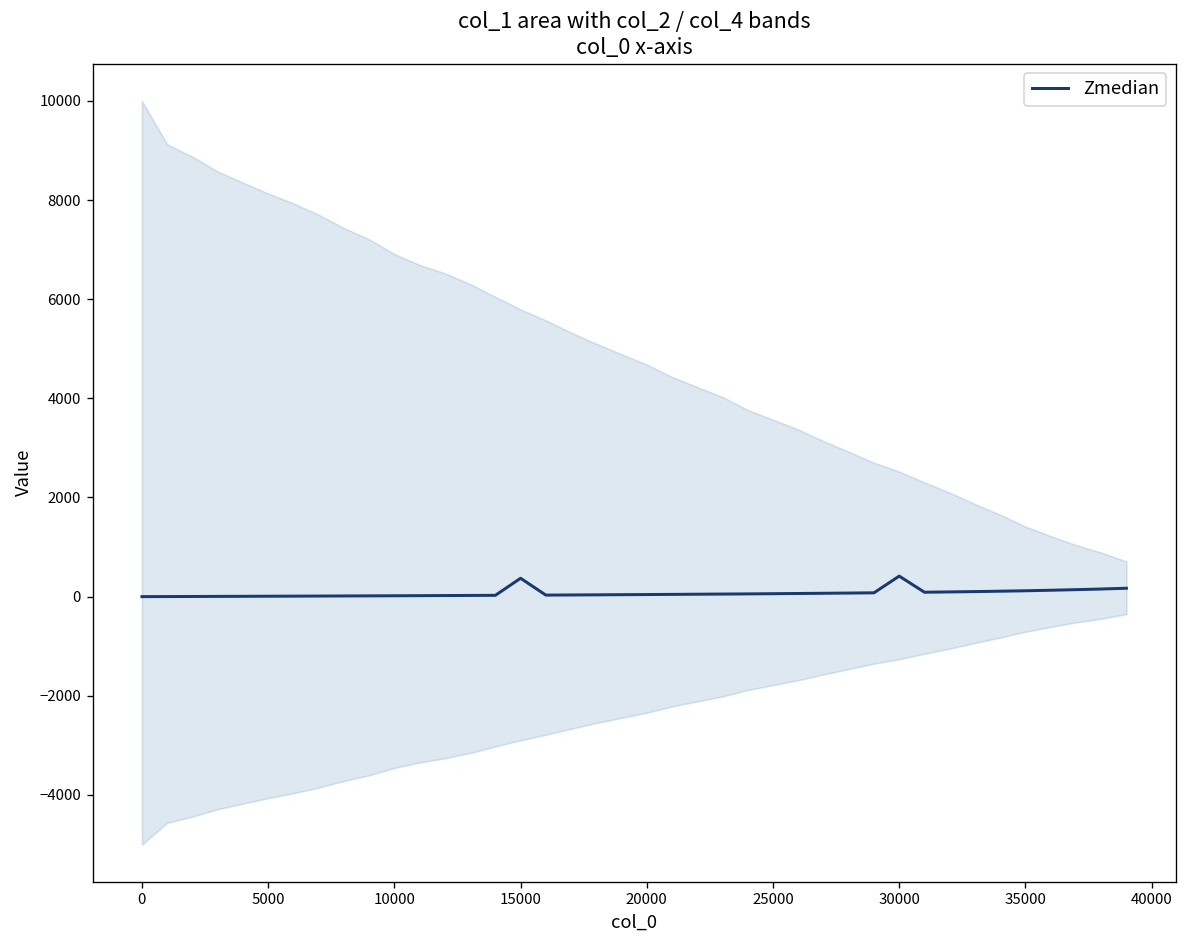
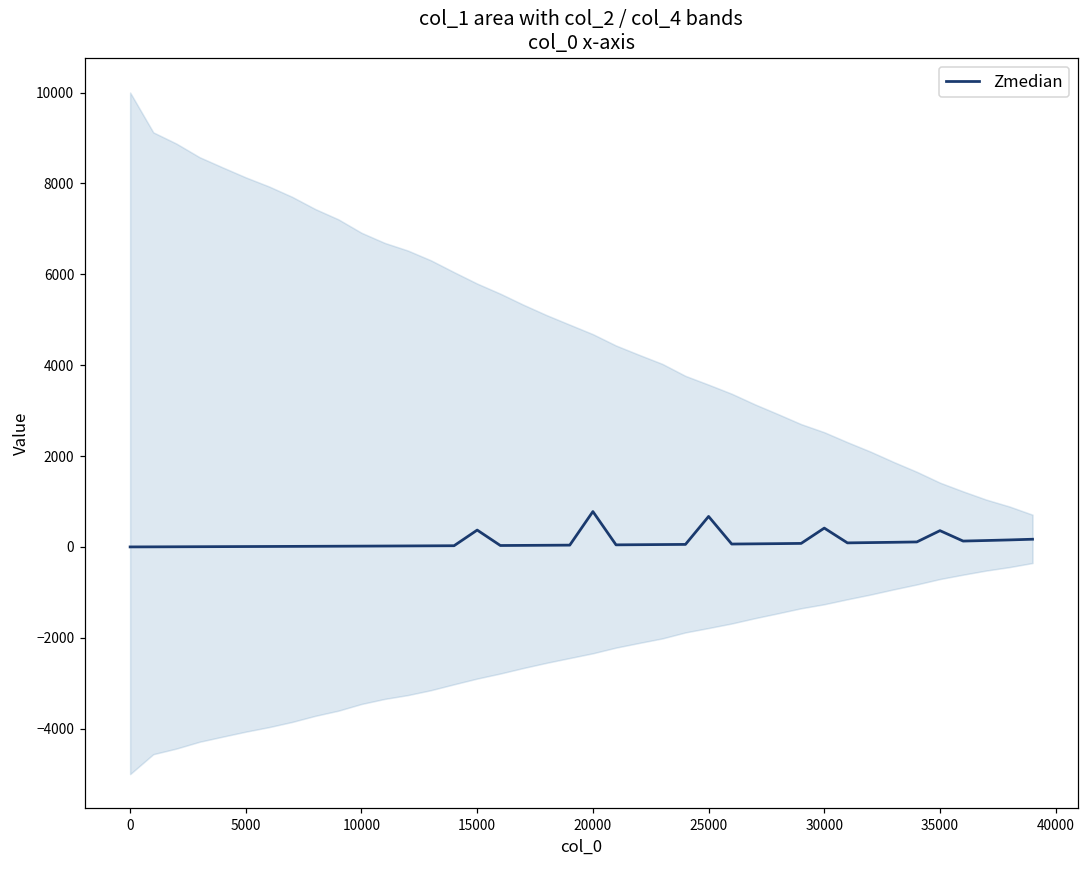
  {
    "Zmedian": {
      "0": 0,
      "5000": 0,
      "10000": 0,
      "15000": 400,
-     "20000": 0,
-     "25000": 100,
+     "20000": 800,
+     "25000": 700,
      "30000": 400,
-     "35000": 100
+     "35000": 400
    }
  }
